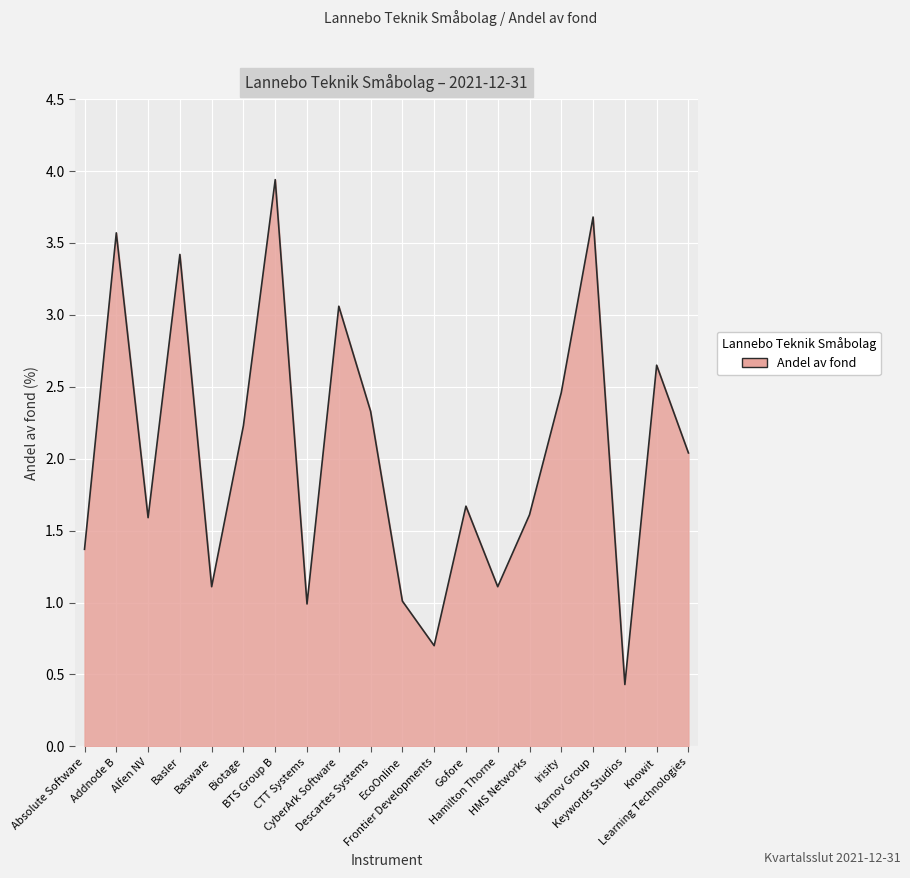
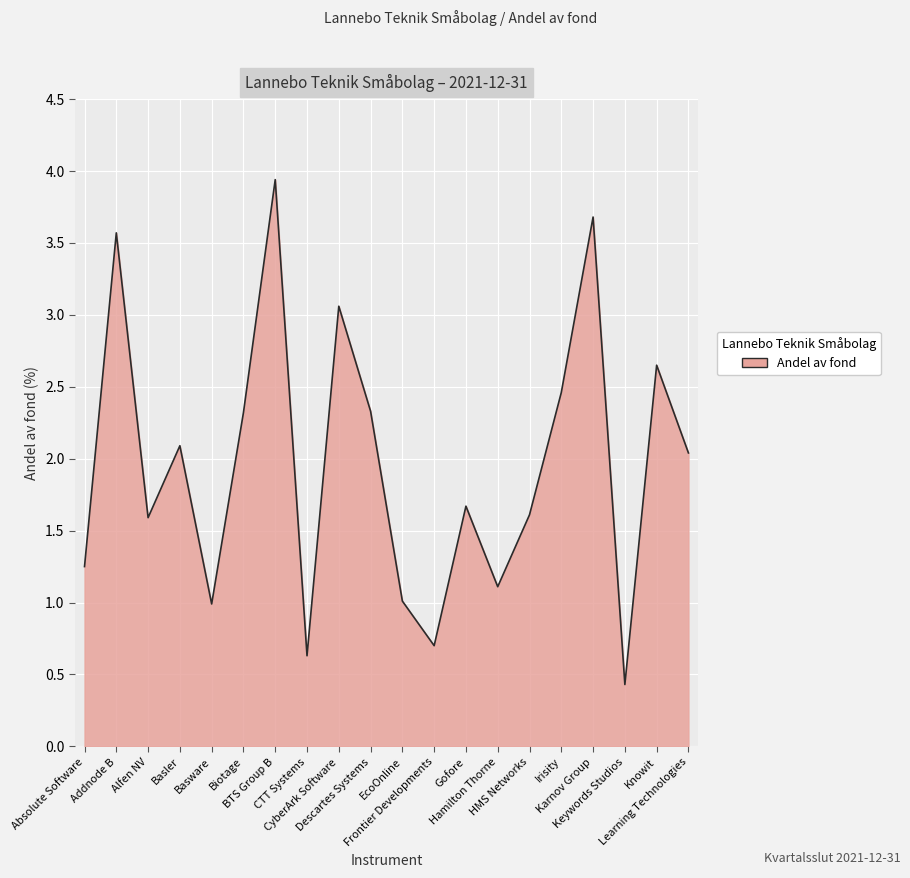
  {
-   "Absolute Software": 1.37,
+   "Absolute Software": 1.25,
    "Addnode B": 3.57,
    "Alfen NV": 1.59,
-   "Basler": 3.42,
-   "Basware": 1.11,
-   "Biotage": 2.23,
+   "Basler": 2.09,
+   "Basware": 0.99,
+   "Biotage": 2.32,
    "BTS Group B": 3.94,
-   "CTT Systems": 0.99,
+   "CTT Systems": 0.63,
    "CyberArk Software": 3.06,
    "Descartes Systems": 2.33,
    "EcoOnline": 1.01,
    "Frontier Developments": 0.70,
    "Gofore": 1.67,
    "Hamilton Thorne": 1.11,
    "HMS Networks": 1.61,
    "Irisity": 2.46,
    "Karnov Group": 3.68,
    "Keywords Studios": 0.43,
    "Knowit": 2.65,
    "Learning Technologies": 2.04
  }
